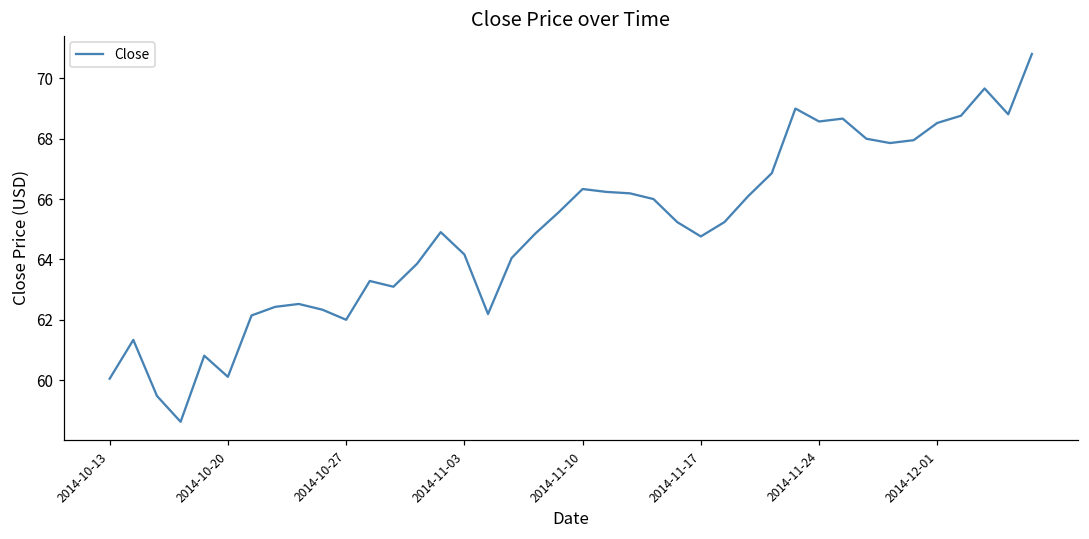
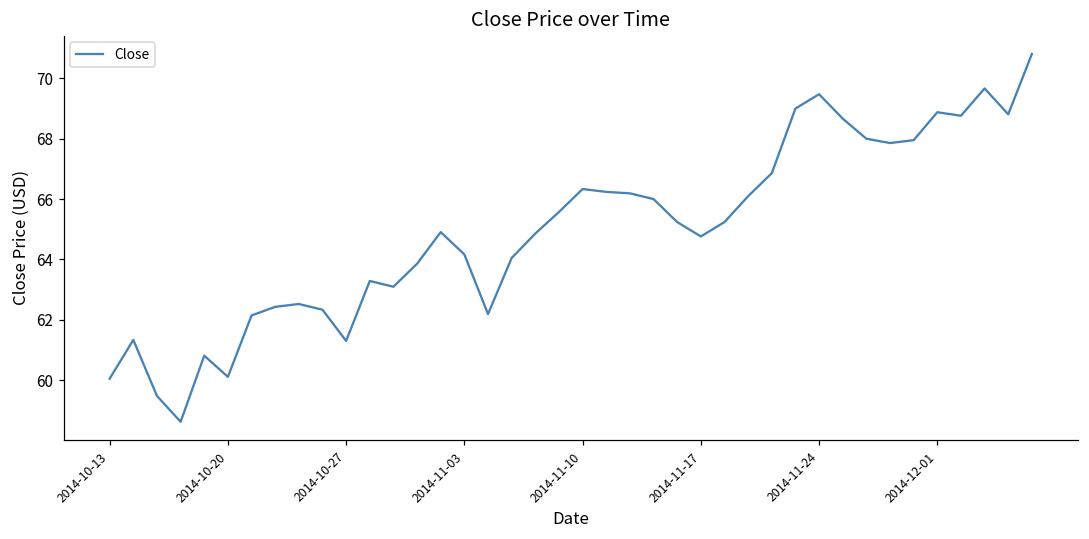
  {
    "2014-10-13": 60.0,
    "2014-10-20": 60.1,
-   "2014-10-27": 62.0,
+   "2014-10-27": 61.3,
    "2014-11-03": 64.2,
    "2014-11-10": 66.3,
    "2014-11-17": 64.8,
-   "2014-11-24": 68.6,
-   "2014-12-01": 68.5
+   "2014-11-24": 69.5,
+   "2014-12-01": 68.9
  }
